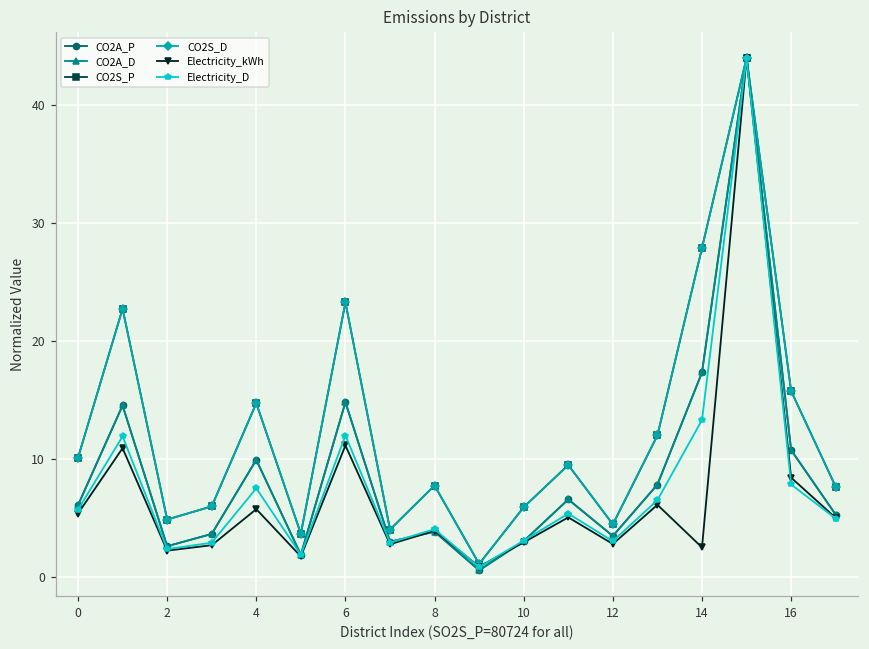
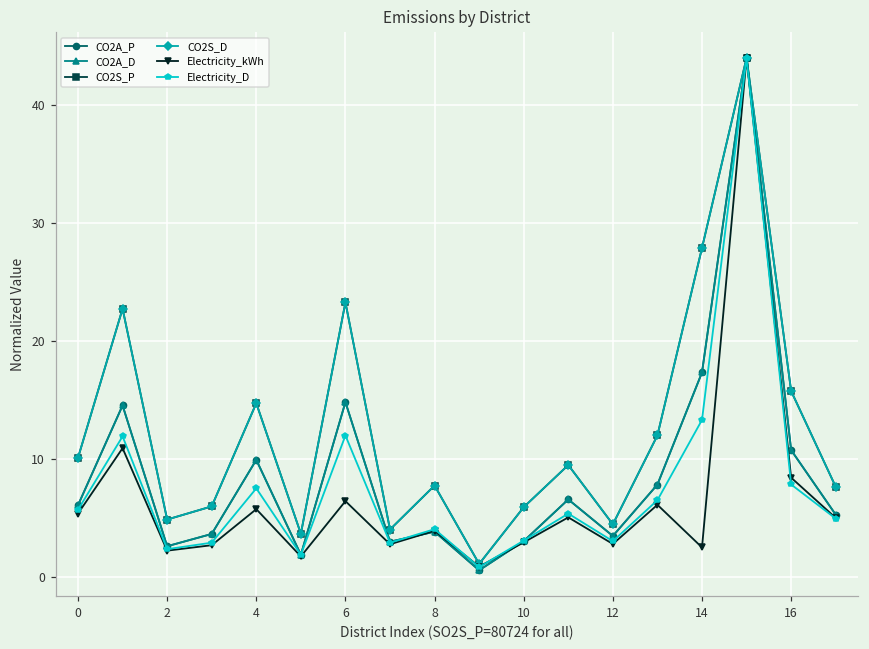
  {
    "Electricity_kWh": {
      "0": 5.4,
      "4": 5.8,
-     "6": 11.2,
+     "6": 6.5,
      "14": 2.5,
      "16": 8.4
    }
  }
